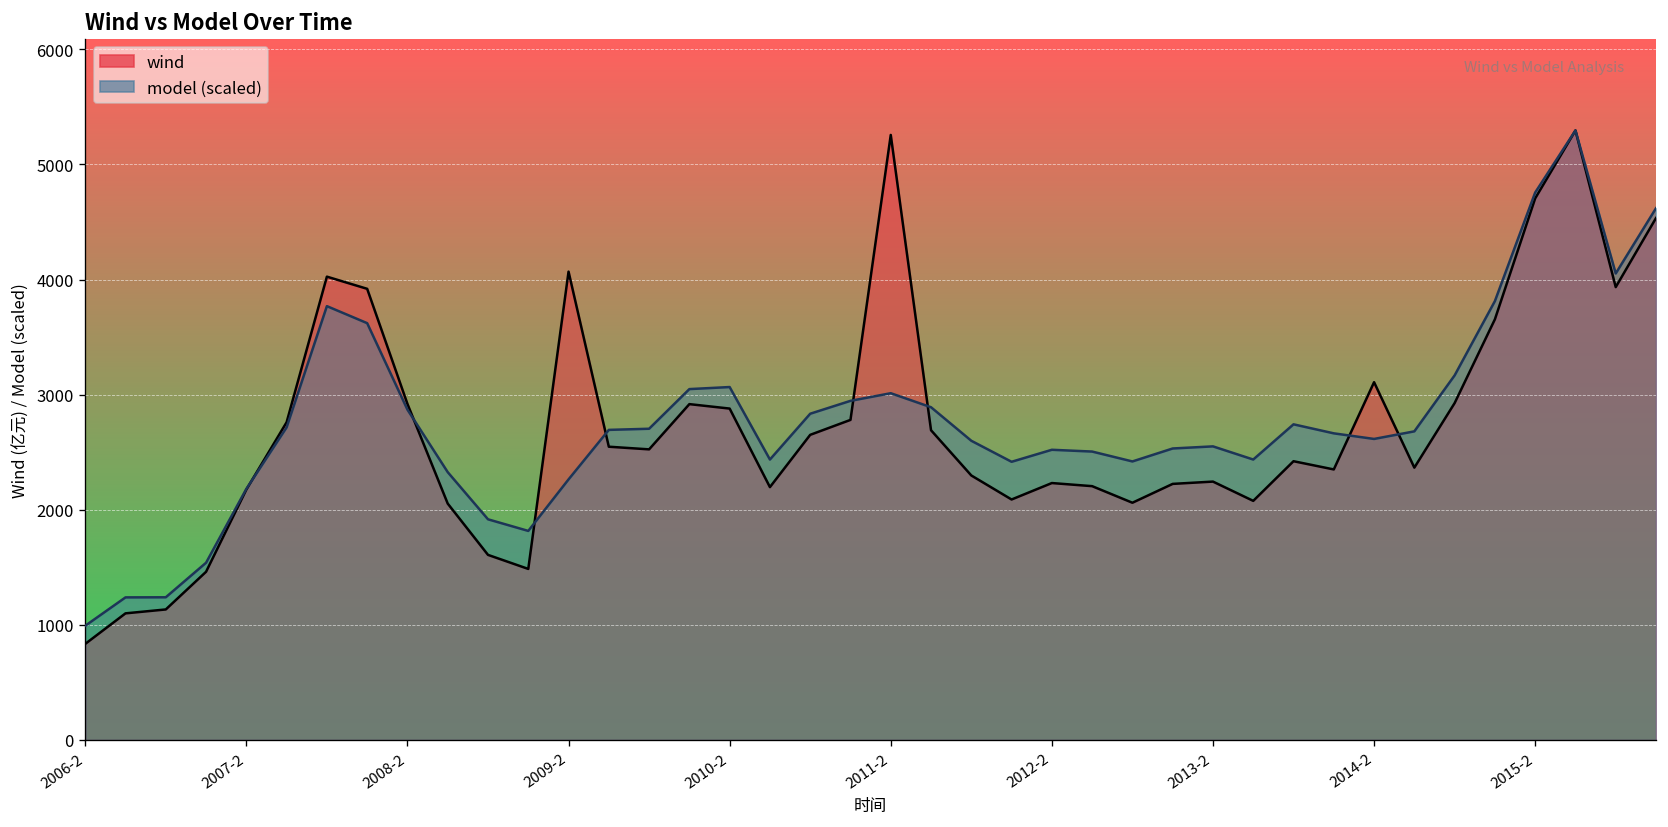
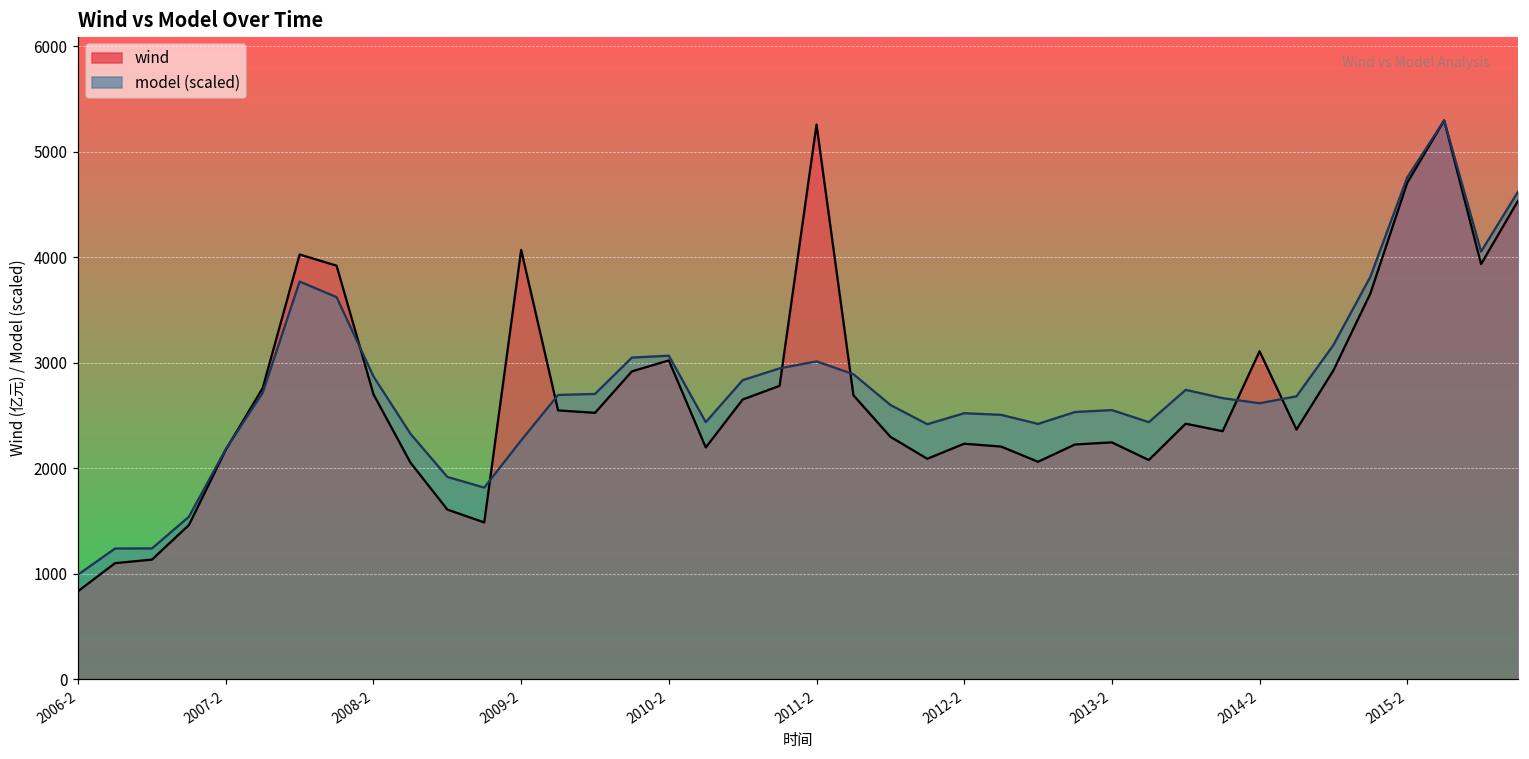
  {
    "wind": {
      "2006-2": 800,
-     "2008-2": 2900,
+     "2008-2": 2700,
      "2009-2": 4100,
-     "2010-2": 2900,
+     "2010-2": 3000,
      "2011-2": 5300,
      "2012-2": 2200,
      "2013-2": 2200,
      "2014-2": 3100,
      "2015-2": 4700
    }
  }
